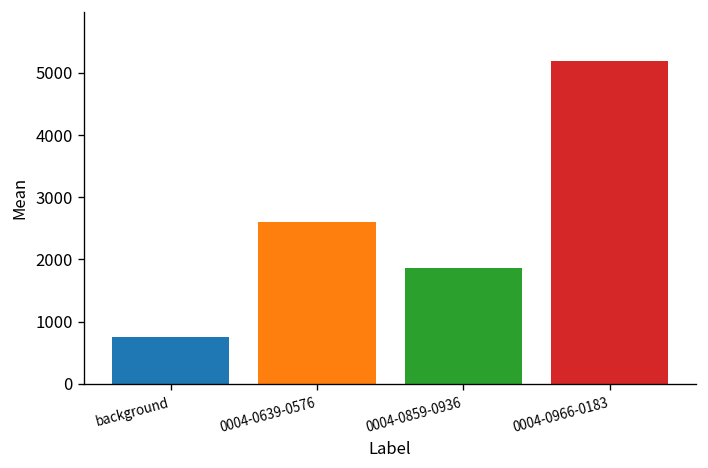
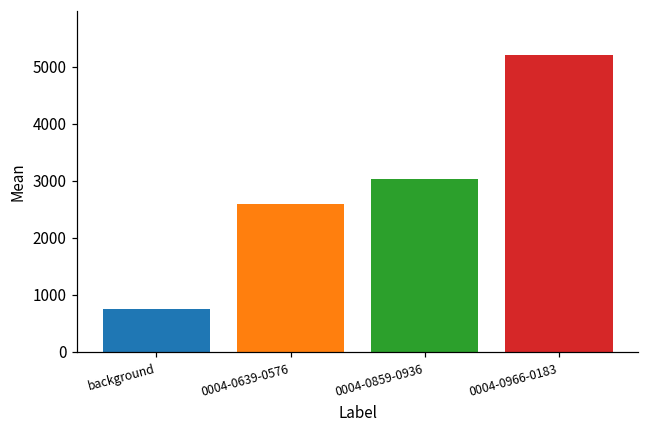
  {
    "background": 800,
    "0004-0639-0576": 2600,
-   "0004-0859-0936": 1900,
+   "0004-0859-0936": 3000,
    "0004-0966-0183": 5200
  }
